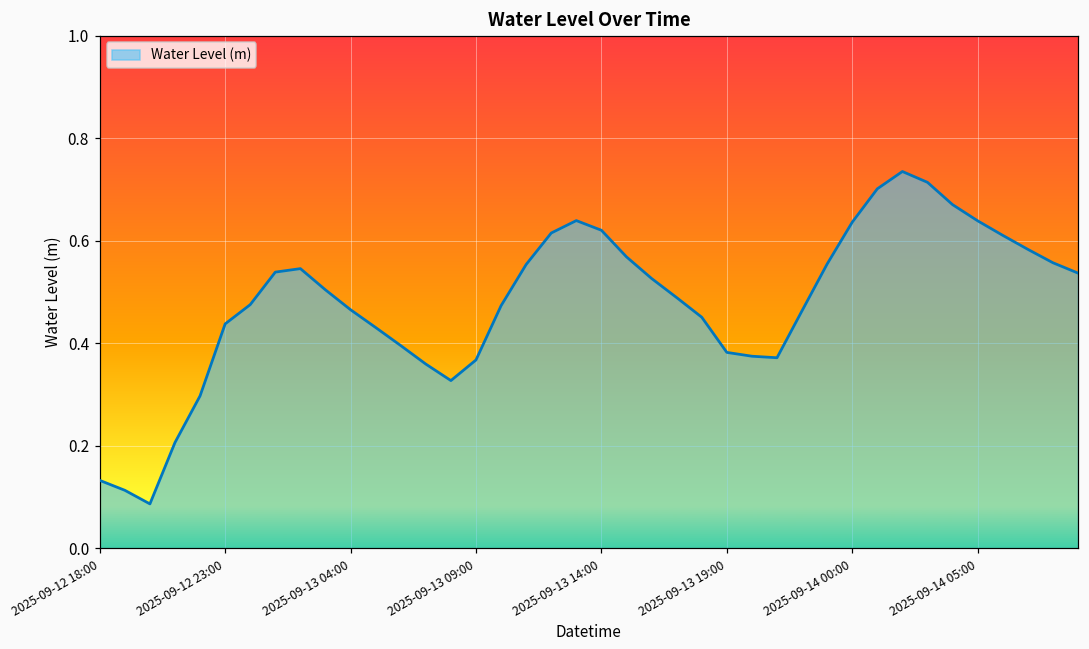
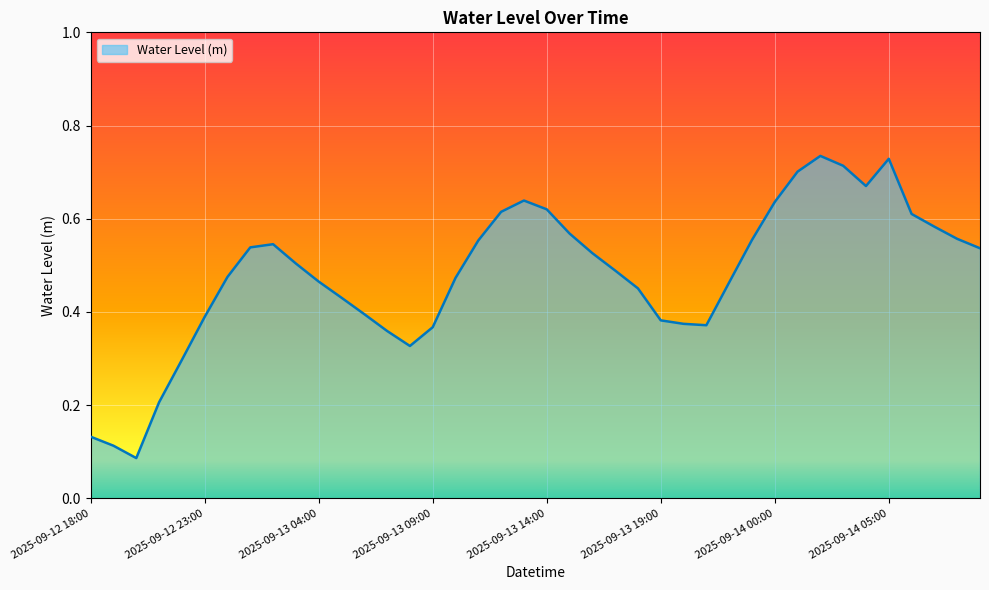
  {
    "2025-09-12 18:00": 0.13,
-   "2025-09-12 23:00": 0.44,
+   "2025-09-12 23:00": 0.39,
    "2025-09-13 04:00": 0.47,
    "2025-09-13 09:00": 0.37,
    "2025-09-13 14:00": 0.62,
    "2025-09-13 19:00": 0.38,
    "2025-09-14 00:00": 0.64,
-   "2025-09-14 05:00": 0.64
+   "2025-09-14 05:00": 0.73
  }
